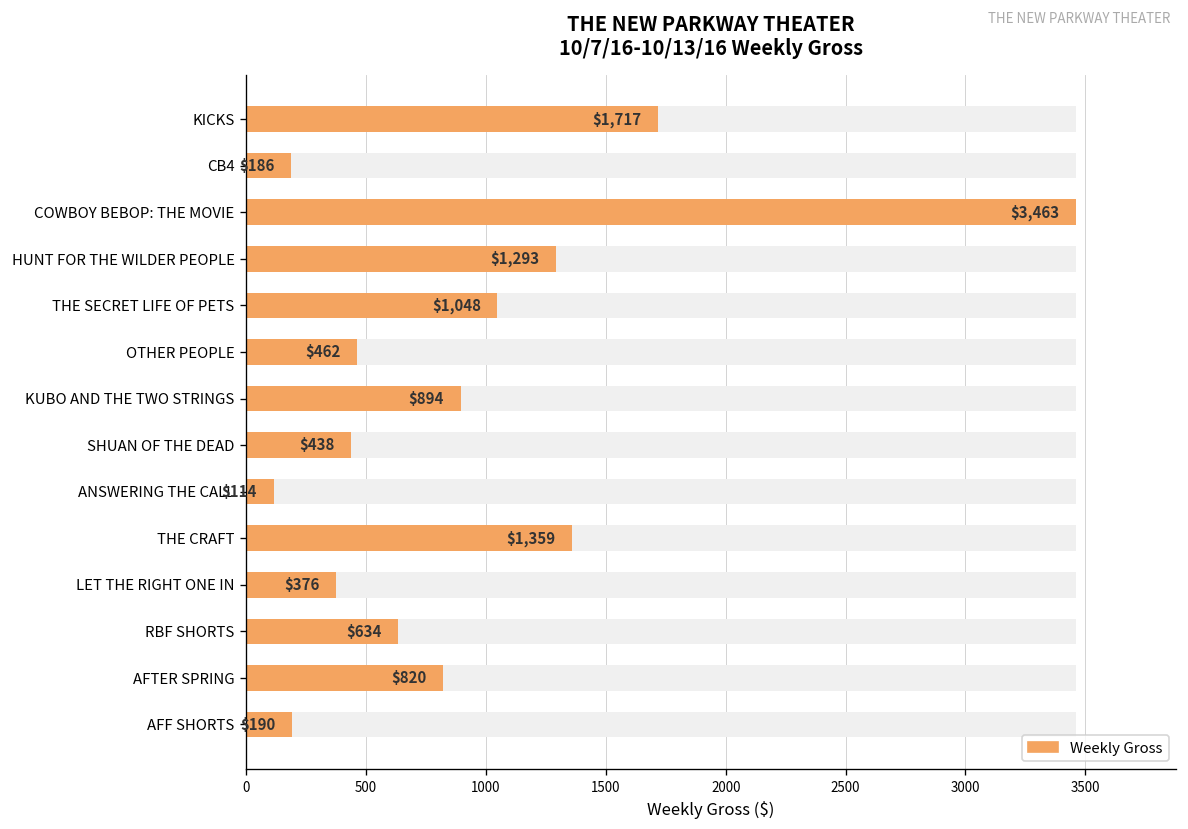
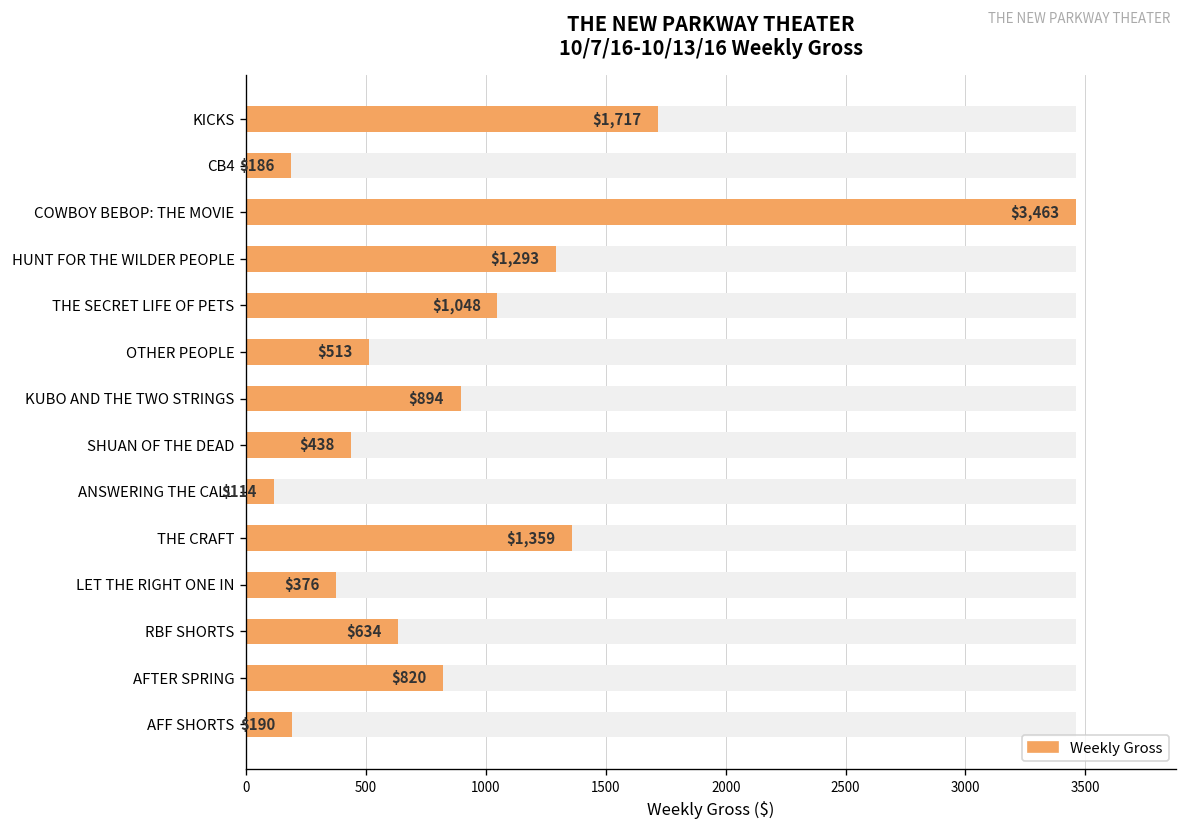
  {
    "Weekly Gross": {
      "COWBOY BEBOP: THE MOVIE": "$3,463",
-     "OTHER PEOPLE": "$462"
+     "OTHER PEOPLE": "$513"
    }
  }
